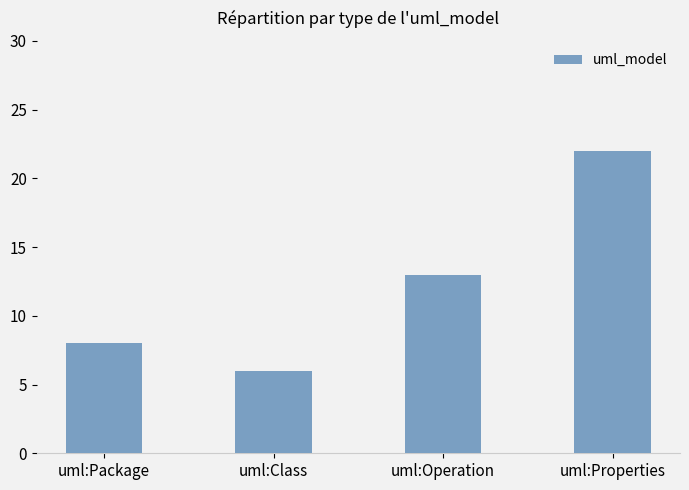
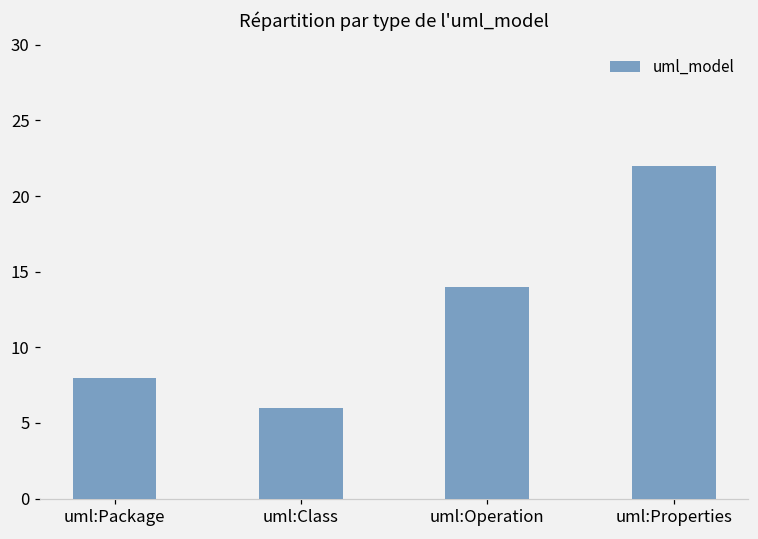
  {
    "uml:Package": 8,
    "uml:Class": 6,
-   "uml:Operation": 13,
+   "uml:Operation": 14,
    "uml:Properties": 22
  }
